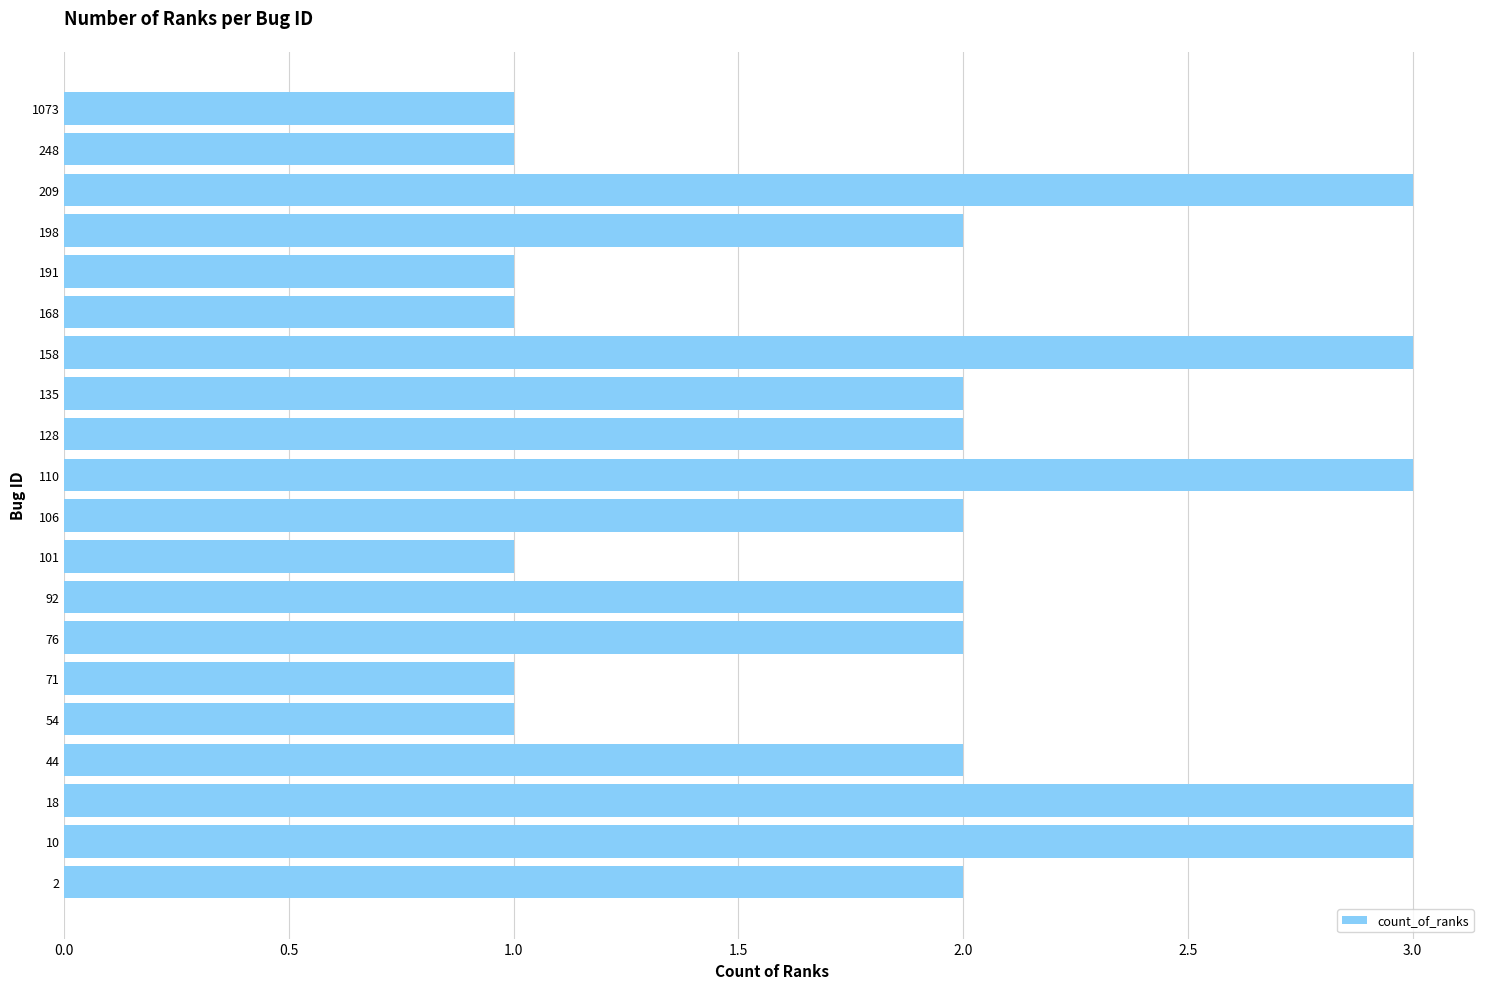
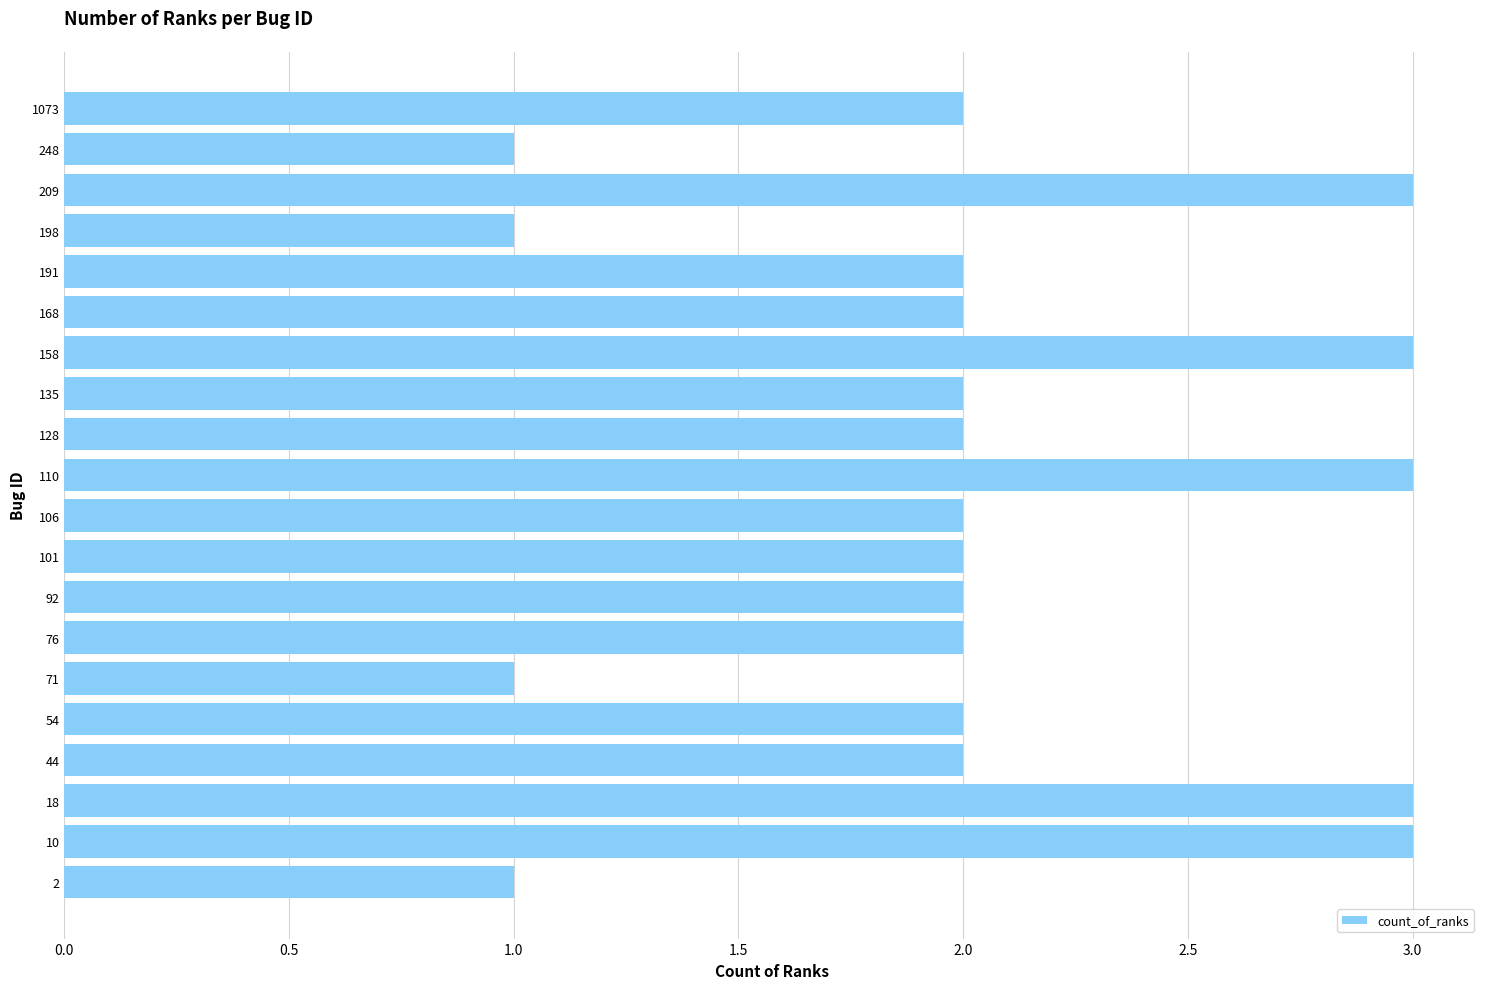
  {
-   "1073": 1,
+   "1073": 2,
    "248": 1,
    "209": 3,
-   "198": 2,
-   "191": 1,
-   "168": 1,
+   "198": 1,
+   "191": 2,
+   "168": 2,
    "158": 3,
    "135": 2,
    "128": 2,
    "110": 3,
    "106": 2,
-   "101": 1,
+   "101": 2,
    "92": 2,
    "76": 2,
    "71": 1,
-   "54": 1,
+   "54": 2,
    "44": 2,
    "18": 3,
    "10": 3,
-   "2": 2
+   "2": 1
  }
